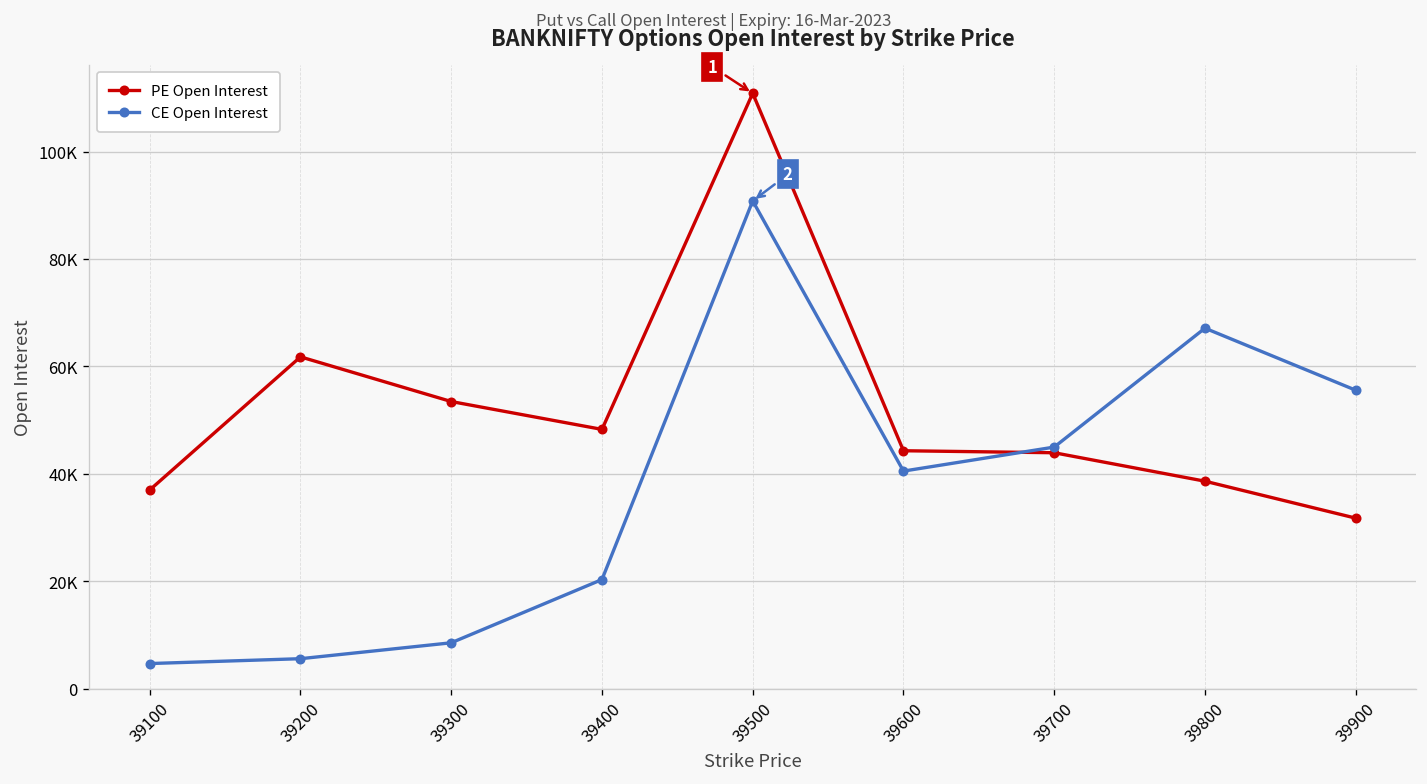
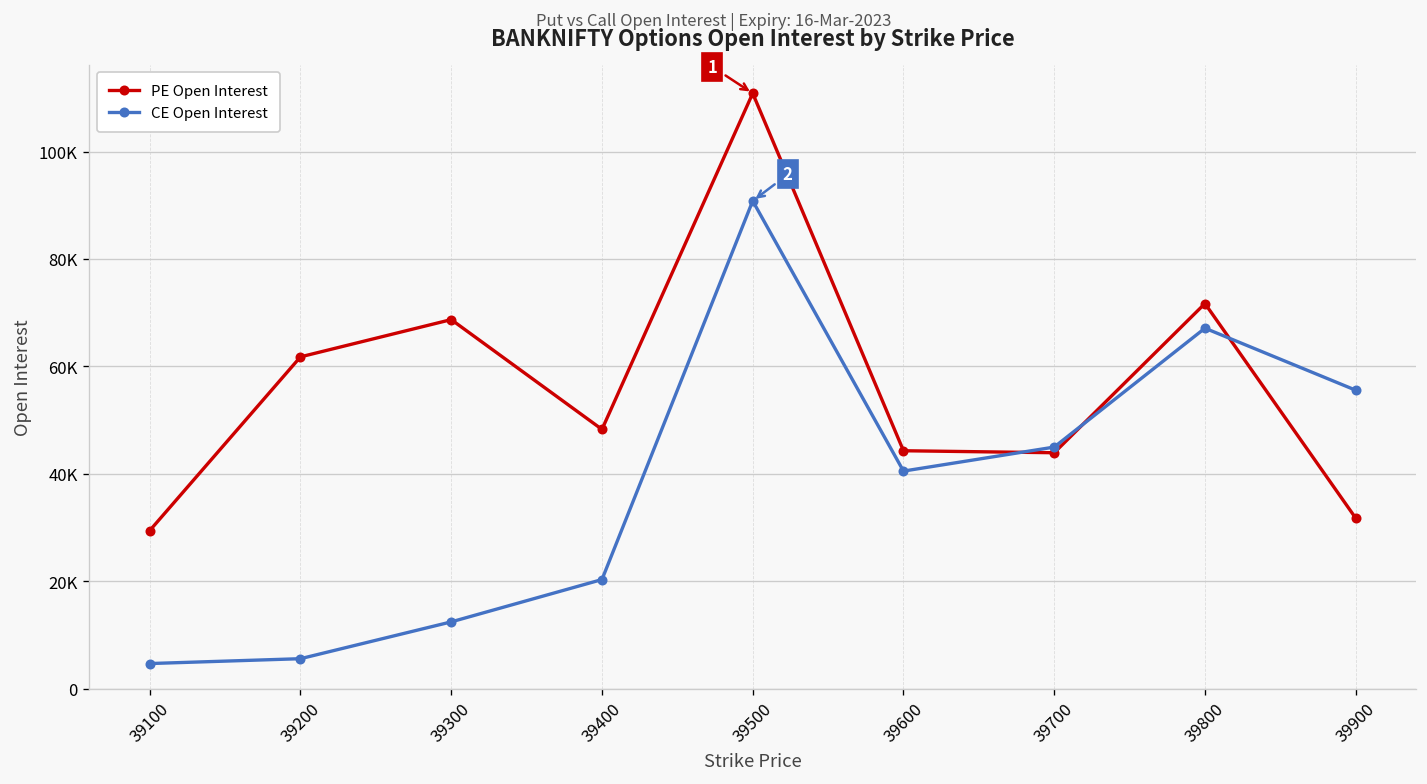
  {
    "PE Open Interest": {
-     "39100": 37000,
+     "39100": 29000,
      "39200": 62000,
-     "39300": 53000,
+     "39300": 69000,
      "39400": 48000,
      "39500": 111000,
      "39600": 44000,
      "39700": 44000,
-     "39800": 39000,
+     "39800": 72000,
      "39900": 32000
    },
    "CE Open Interest": {
      "39100": 5000,
      "39200": 6000,
-     "39300": 9000,
+     "39300": 12000,
      "39400": 20000,
      "39500": 91000,
      "39600": 41000,
      "39700": 45000,
      "39800": 67000,
      "39900": 56000
    }
  }
